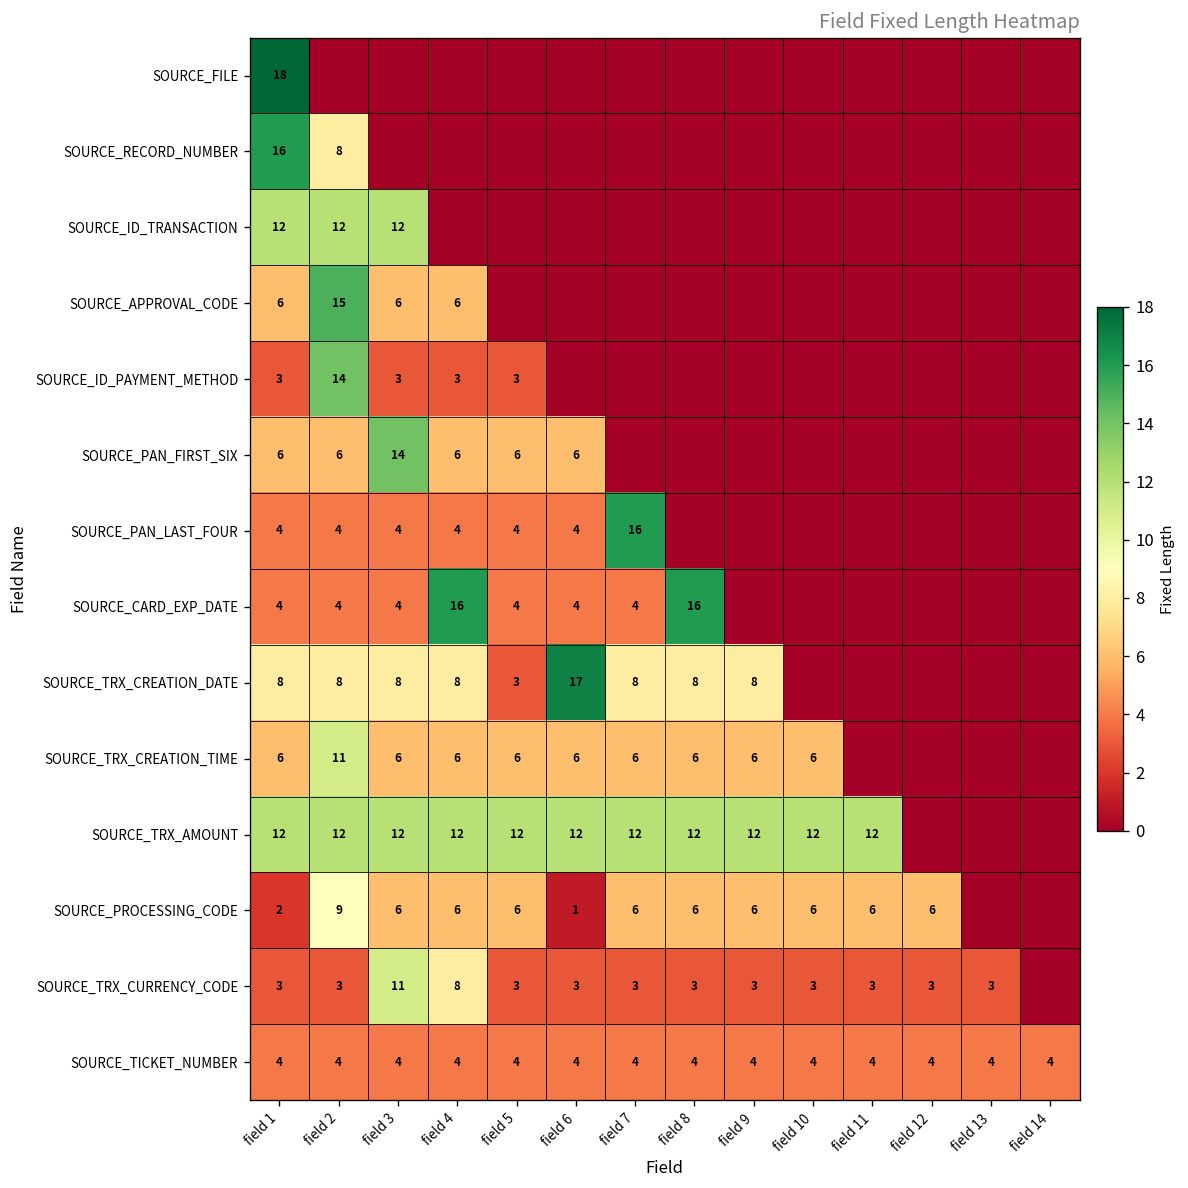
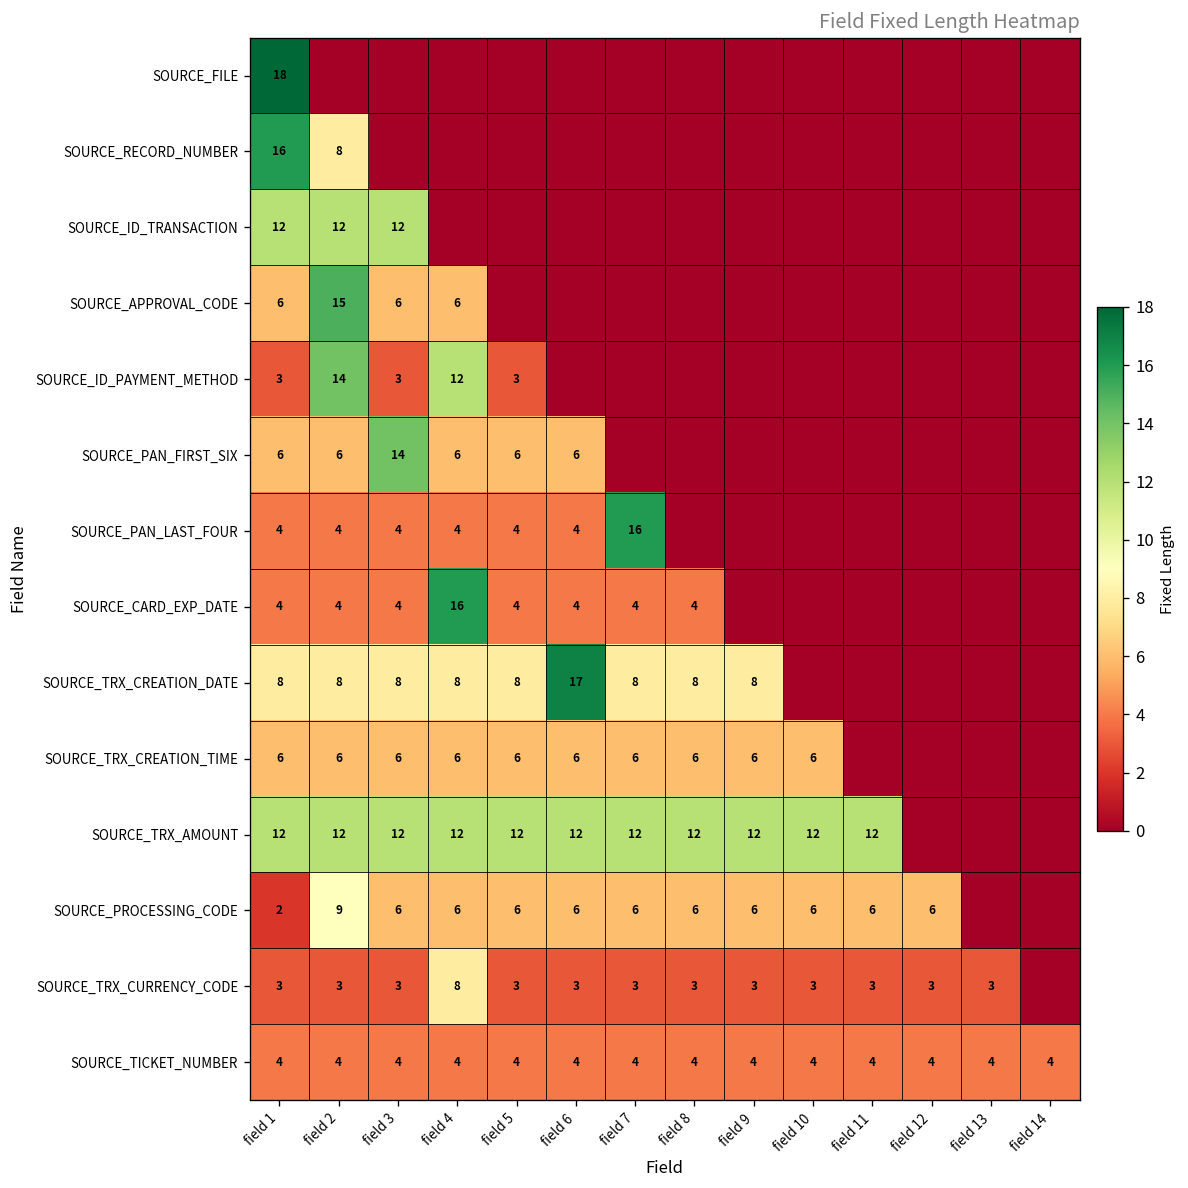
  {
    "SOURCE_FILE": {
      "field 1": 18
    },
    "SOURCE_RECORD_NUMBER": {
      "field 1": 16,
      "field 2": 8
    },
    "SOURCE_ID_TRANSACTION": {
      "field 1": 12,
      "field 2": 12,
      "field 3": 12
    },
    "SOURCE_APPROVAL_CODE": {
      "field 1": 6,
      "field 2": 15,
      "field 3": 6,
      "field 4": 6
    },
    "SOURCE_ID_PAYMENT_METHOD": {
      "field 1": 3,
      "field 2": 14,
      "field 3": 3,
-     "field 4": 3,
+     "field 4": 12,
      "field 5": 3
    },
    "SOURCE_PAN_FIRST_SIX": {
      "field 1": 6,
      "field 2": 6,
      "field 3": 14,
      "field 4": 6,
      "field 5": 6,
      "field 6": 6
    },
    "SOURCE_PAN_LAST_FOUR": {
      "field 1": 4,
      "field 2": 4,
      "field 3": 4,
      "field 4": 4,
      "field 5": 4,
      "field 6": 4,
      "field 7": 16
    },
    "SOURCE_CARD_EXP_DATE": {
      "field 1": 4,
      "field 2": 4,
      "field 3": 4,
      "field 4": 16,
      "field 5": 4,
      "field 6": 4,
      "field 7": 4,
-     "field 8": 16
+     "field 8": 4
    },
    "SOURCE_TRX_CREATION_DATE": {
      "field 1": 8,
      "field 2": 8,
      "field 3": 8,
      "field 4": 8,
-     "field 5": 3,
+     "field 5": 8,
      "field 6": 17,
      "field 7": 8,
      "field 8": 8,
      "field 9": 8
    },
    "SOURCE_TRX_CREATION_TIME": {
      "field 1": 6,
-     "field 2": 11,
+     "field 2": 6,
      "field 3": 6,
      "field 4": 6,
      "field 5": 6,
      "field 6": 6,
      "field 7": 6,
      "field 8": 6,
      "field 9": 6,
      "field 10": 6
    },
    "SOURCE_TRX_AMOUNT": {
      "field 1": 12,
      "field 2": 12,
      "field 3": 12,
      "field 4": 12,
      "field 5": 12,
      "field 6": 12,
      "field 7": 12,
      "field 8": 12,
      "field 9": 12,
      "field 10": 12,
      "field 11": 12
    },
    "SOURCE_PROCESSING_CODE": {
      "field 1": 2,
      "field 2": 9,
      "field 3": 6,
      "field 4": 6,
      "field 5": 6,
-     "field 6": 1,
+     "field 6": 6,
      "field 7": 6,
      "field 8": 6,
      "field 9": 6,
      "field 10": 6,
      "field 11": 6,
      "field 12": 6
    },
    "SOURCE_TRX_CURRENCY_CODE": {
      "field 1": 3,
      "field 2": 3,
-     "field 3": 11,
+     "field 3": 3,
      "field 4": 8,
      "field 5": 3,
      "field 6": 3,
      "field 7": 3,
      "field 8": 3,
      "field 9": 3,
      "field 10": 3,
      "field 11": 3,
      "field 12": 3,
      "field 13": 3
    },
    "SOURCE_TICKET_NUMBER": {
      "field 1": 4,
      "field 2": 4,
      "field 3": 4,
      "field 4": 4,
      "field 5": 4,
      "field 6": 4,
      "field 7": 4,
      "field 8": 4,
      "field 9": 4,
      "field 10": 4,
      "field 11": 4,
      "field 12": 4,
      "field 13": 4,
      "field 14": 4
    }
  }
